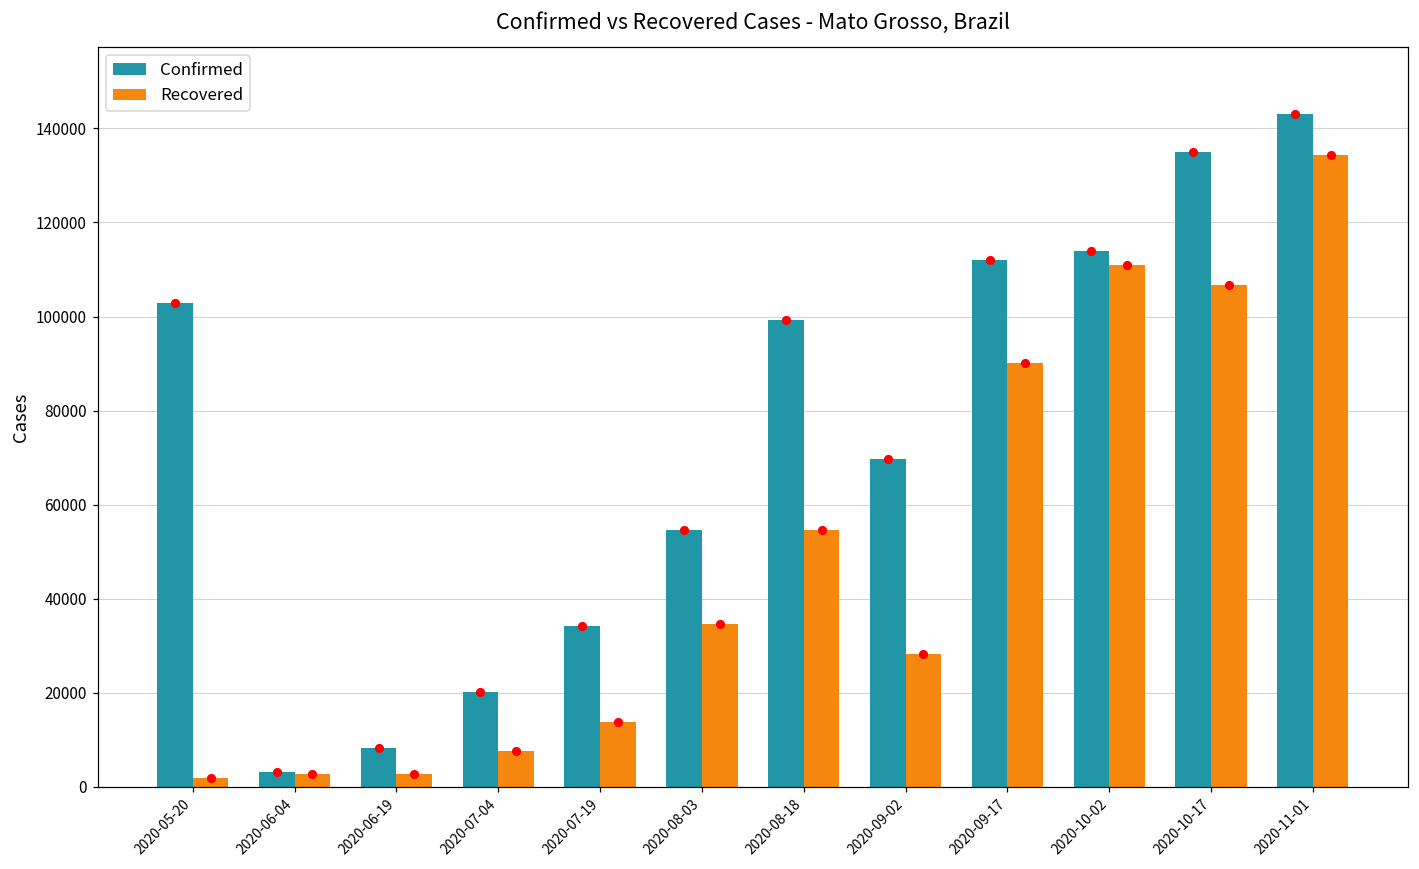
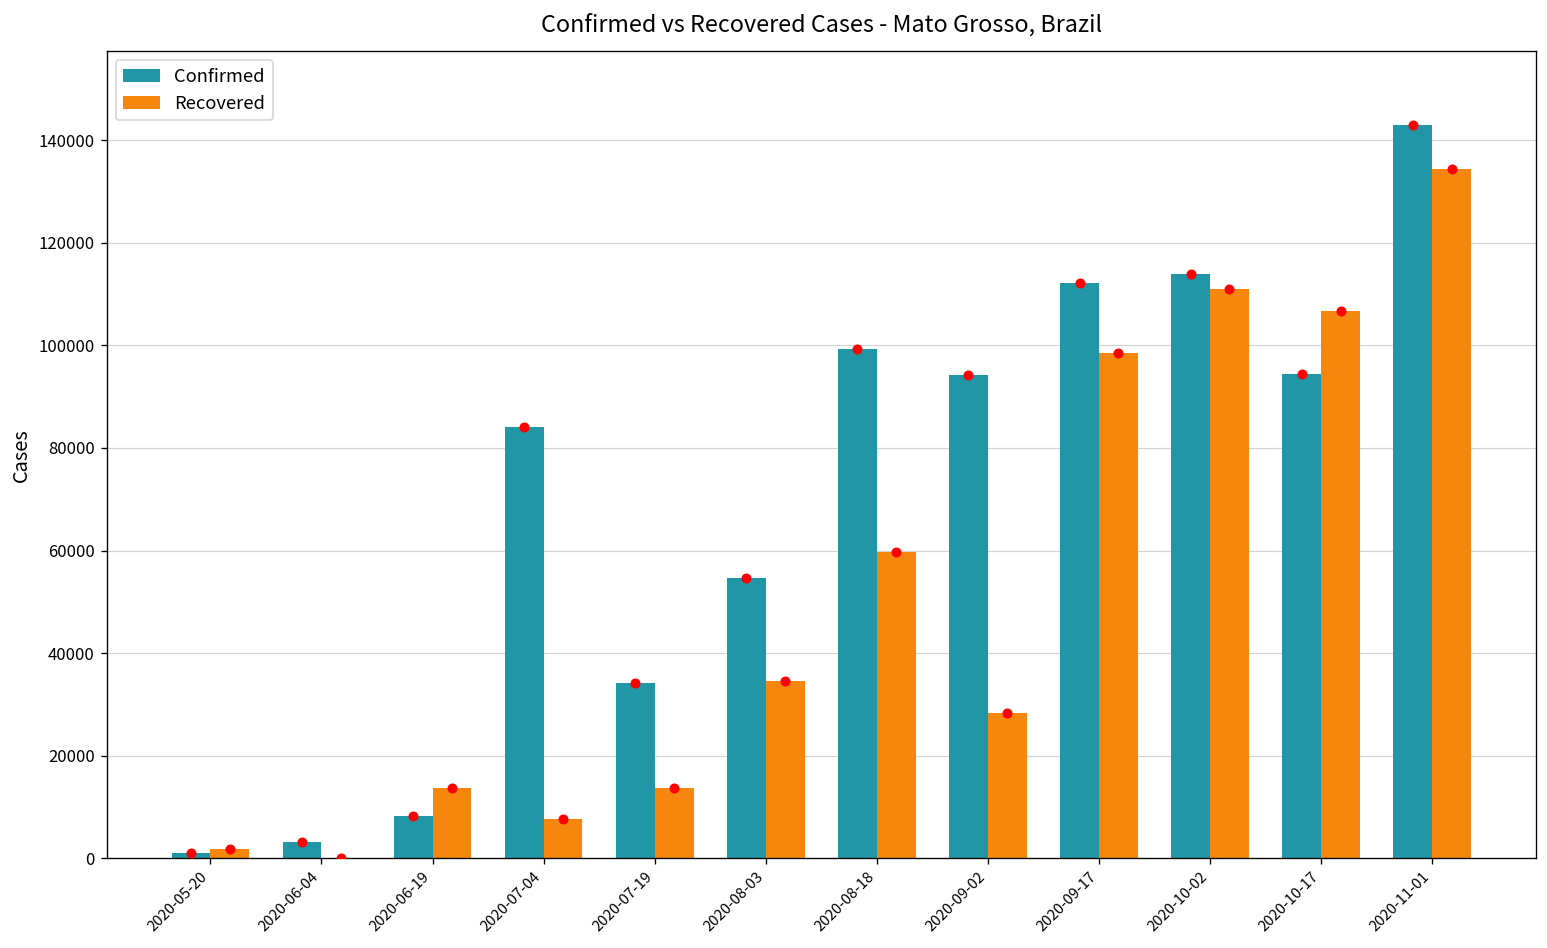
  {
    "Confirmed": {
-     "2020-05-20": 103000,
+     "2020-05-20": 1000,
      "2020-06-04": 3000,
      "2020-06-19": 8000,
-     "2020-07-04": 20000,
+     "2020-07-04": 84000,
      "2020-07-19": 34000,
      "2020-08-03": 55000,
      "2020-08-18": 99000,
-     "2020-09-02": 70000,
+     "2020-09-02": 94000,
      "2020-09-17": 112000,
      "2020-10-02": 114000,
-     "2020-10-17": 135000,
+     "2020-10-17": 94000,
      "2020-11-01": 143000
    },
    "Recovered": {
      "2020-05-20": 2000,
-     "2020-06-04": 3000,
-     "2020-06-19": 3000,
+     "2020-06-04": 0,
+     "2020-06-19": 14000,
      "2020-07-04": 8000,
      "2020-07-19": 14000,
      "2020-08-03": 35000,
-     "2020-08-18": 55000,
+     "2020-08-18": 60000,
      "2020-09-02": 28000,
-     "2020-09-17": 90000,
+     "2020-09-17": 98000,
      "2020-10-02": 111000,
      "2020-10-17": 107000,
      "2020-11-01": 134000
    }
  }
